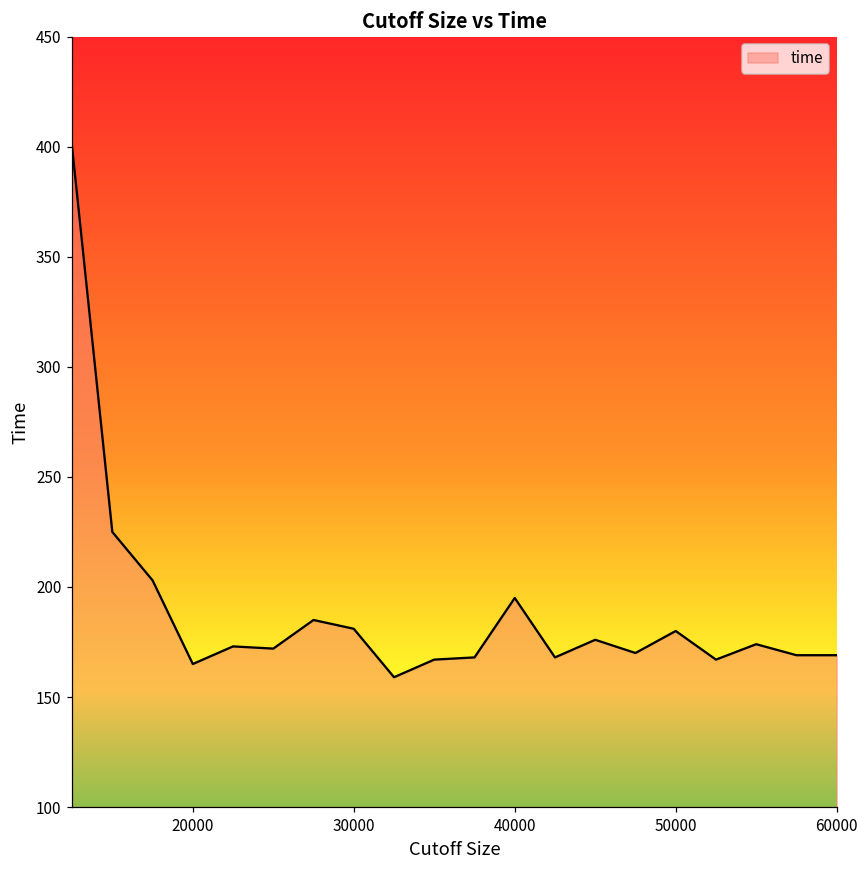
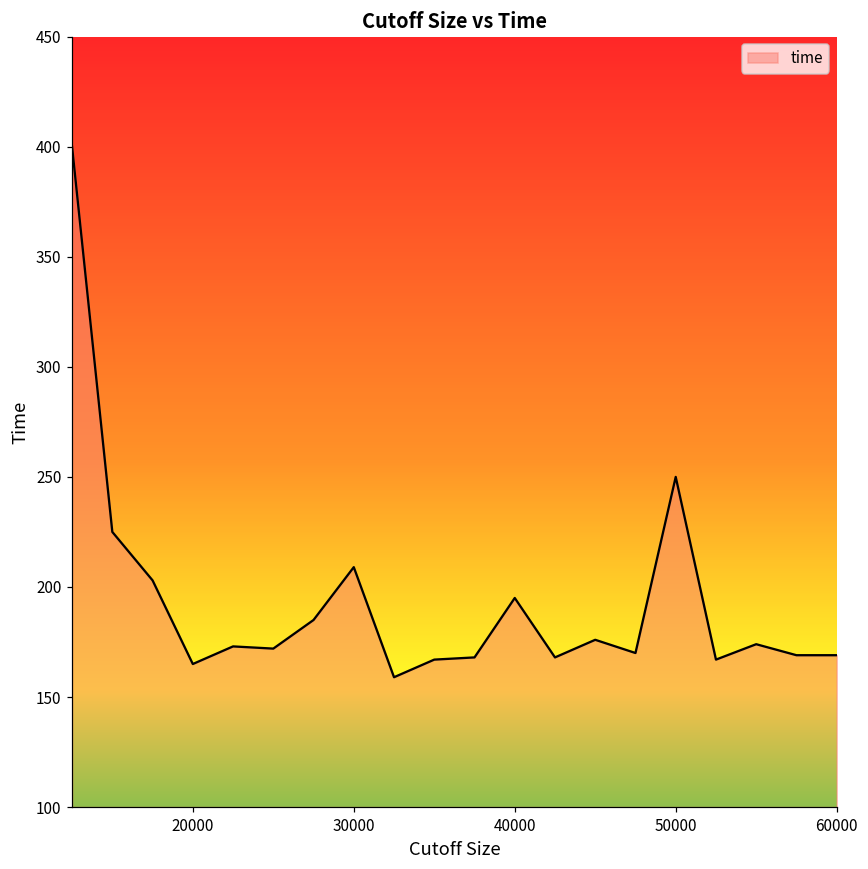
  {
    "20000": 165,
-   "30000": 181,
+   "30000": 209,
    "40000": 195,
-   "50000": 180,
+   "50000": 250,
    "60000": 169
  }
